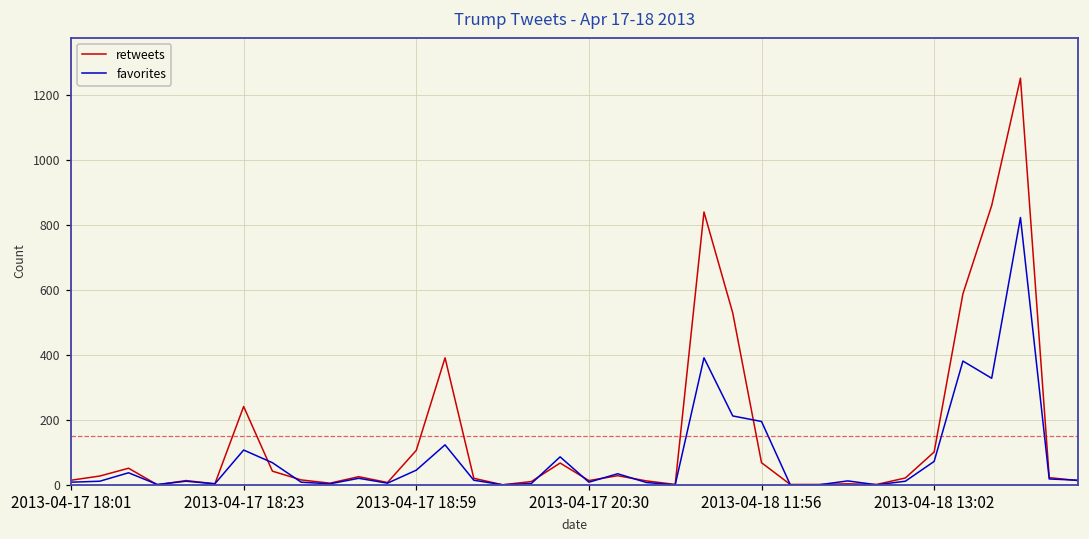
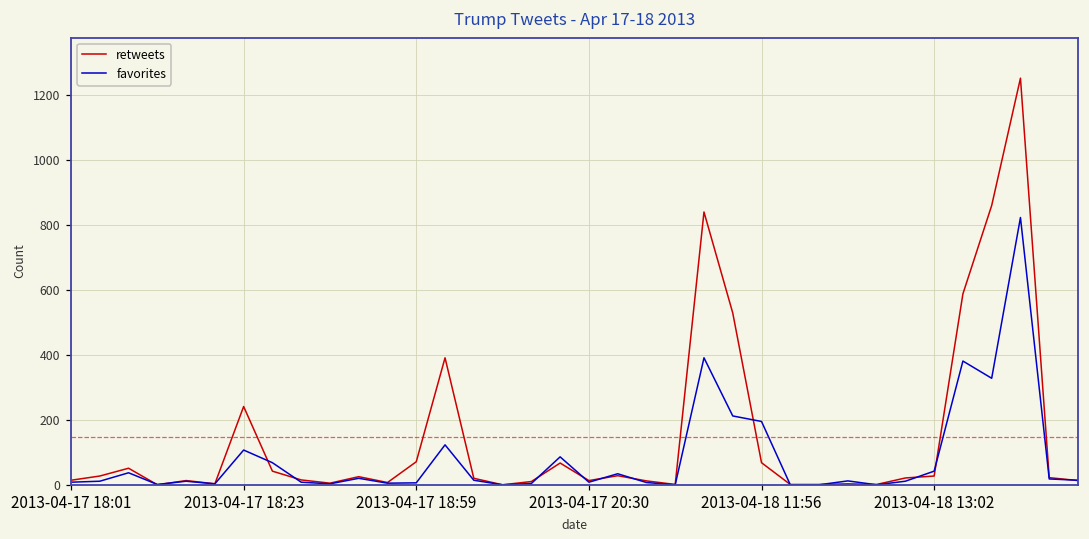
  {
    "retweets": {
      "2013-04-17 18:23": 240,
-     "2013-04-17 18:59": 110,
+     "2013-04-17 18:59": 70,
      "2013-04-18 11:56": 70,
-     "2013-04-18 13:02": 100
+     "2013-04-18 13:02": 30
    },
    "favorites": {
      "2013-04-17 18:23": 110,
-     "2013-04-17 18:59": 50,
+     "2013-04-17 18:59": 10,
      "2013-04-18 11:56": 200,
-     "2013-04-18 13:02": 70
+     "2013-04-18 13:02": 40
    }
  }
